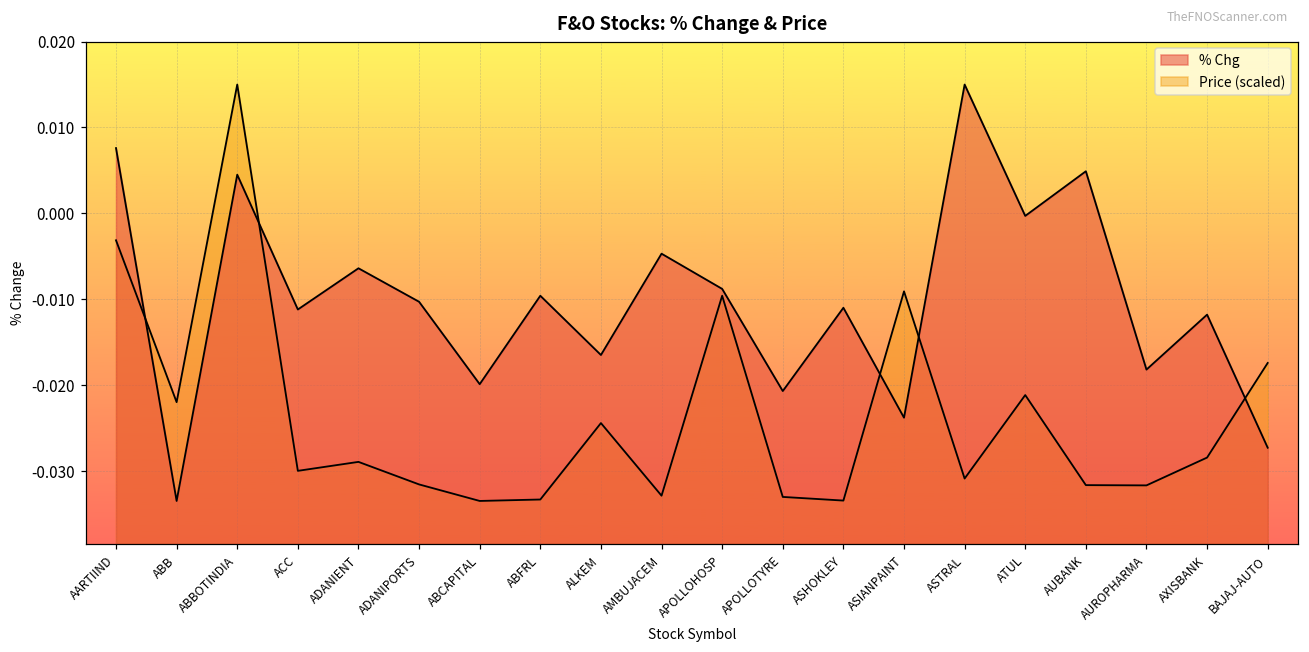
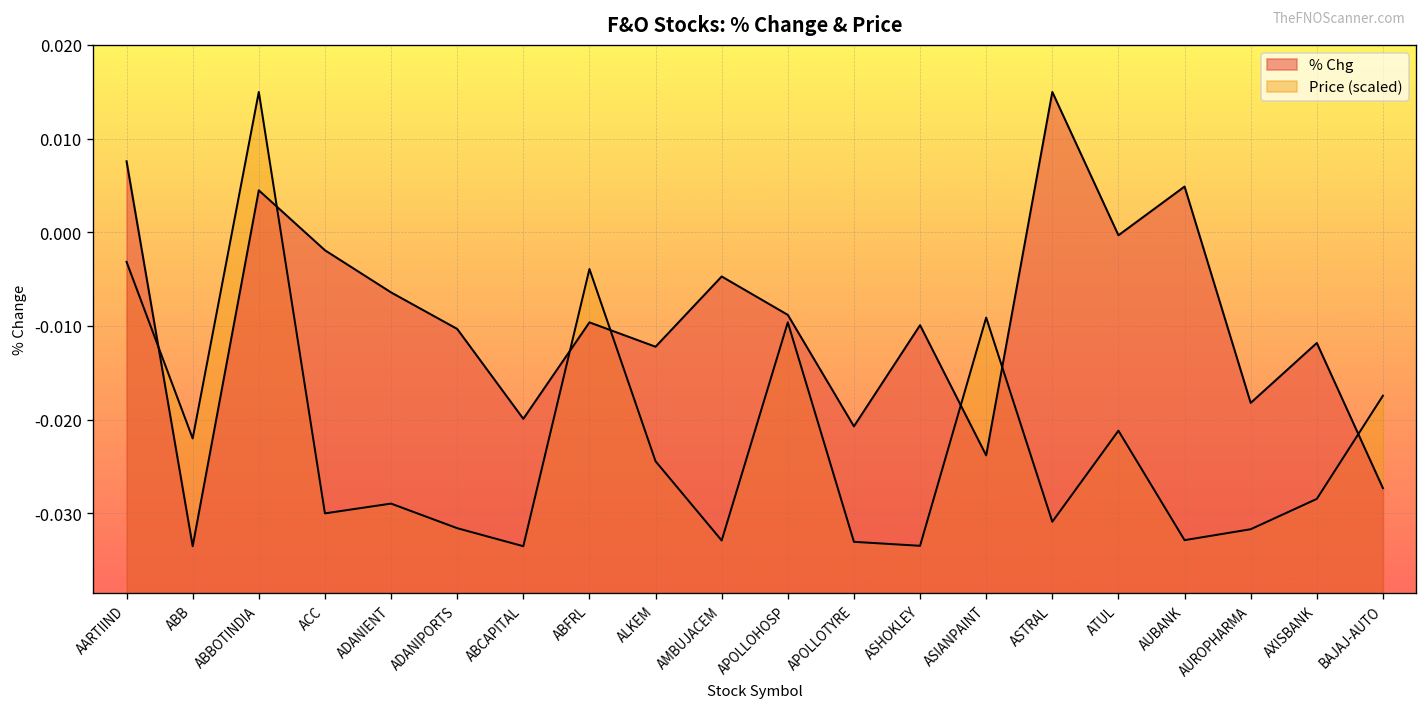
  {
    "% Chg": {
      "AARTIIND": 0.008,
      "ABB": -0.034,
      "ABBOTINDIA": 0.005,
-     "ACC": -0.011,
+     "ACC": -0.002,
      "ADANIENT": -0.006,
      "ADANIPORTS": -0.010,
      "ABCAPITAL": -0.020,
      "ABFRL": -0.010,
-     "ALKEM": -0.017,
+     "ALKEM": -0.012,
      "AMBUJACEM": -0.005,
      "APOLLOHOSP": -0.009,
      "APOLLOTYRE": -0.021,
-     "ASHOKLEY": -0.011,
+     "ASHOKLEY": -0.010,
      "ASIANPAINT": -0.024,
      "ASTRAL": 0.015,
      "ATUL": 0.000,
      "AUBANK": 0.005,
      "AUROPHARMA": -0.018,
      "AXISBANK": -0.012,
      "BAJAJ-AUTO": -0.027
    },
    "Price (scaled)": {
      "AARTIIND": -0.003,
      "ABB": -0.022,
      "ABBOTINDIA": 0.015,
      "ACC": -0.030,
      "ADANIENT": -0.029,
      "ADANIPORTS": -0.032,
      "ABCAPITAL": -0.034,
-     "ABFRL": -0.033,
+     "ABFRL": -0.004,
      "ALKEM": -0.024,
      "AMBUJACEM": -0.033,
      "APOLLOHOSP": -0.010,
      "APOLLOTYRE": -0.033,
      "ASHOKLEY": -0.033,
      "ASIANPAINT": -0.009,
      "ASTRAL": -0.031,
      "ATUL": -0.021,
-     "AUBANK": -0.032,
+     "AUBANK": -0.033,
      "AUROPHARMA": -0.032,
      "AXISBANK": -0.028,
      "BAJAJ-AUTO": -0.017
    }
  }
